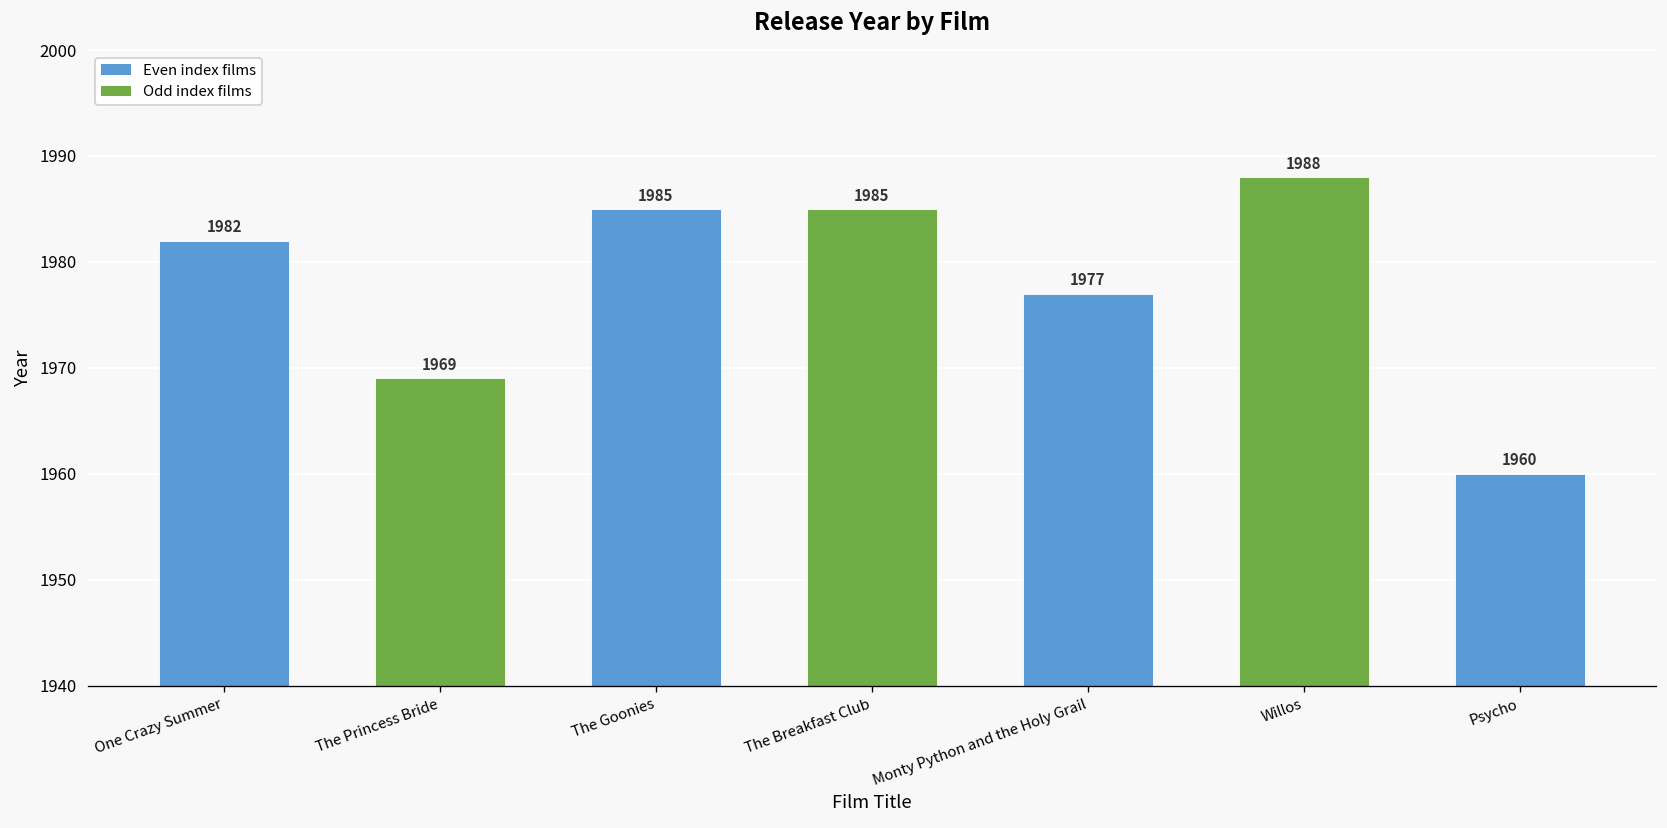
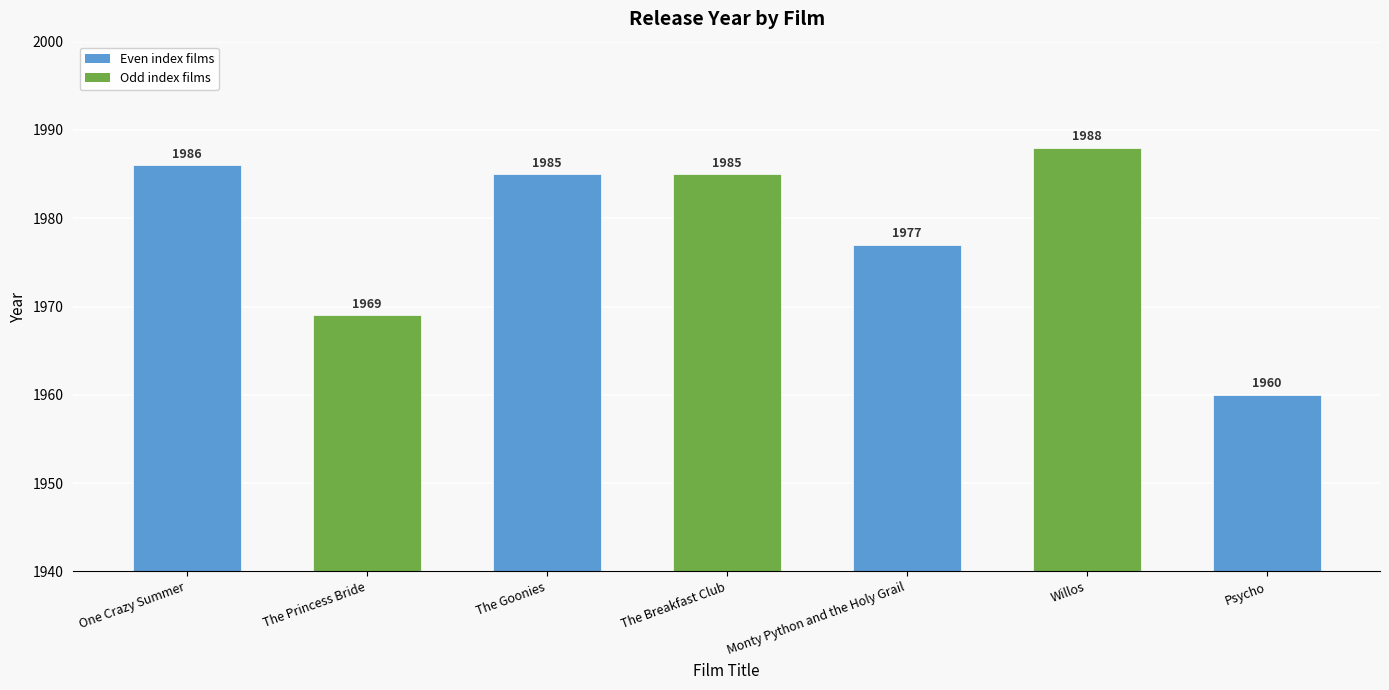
  {
-   "One Crazy Summer": 1982,
+   "One Crazy Summer": 1986,
    "The Princess Bride": 1969,
    "The Goonies": 1985,
    "The Breakfast Club": 1985,
    "Monty Python and the Holy Grail": 1977,
    "Willos": 1988,
    "Psycho": 1960
  }
